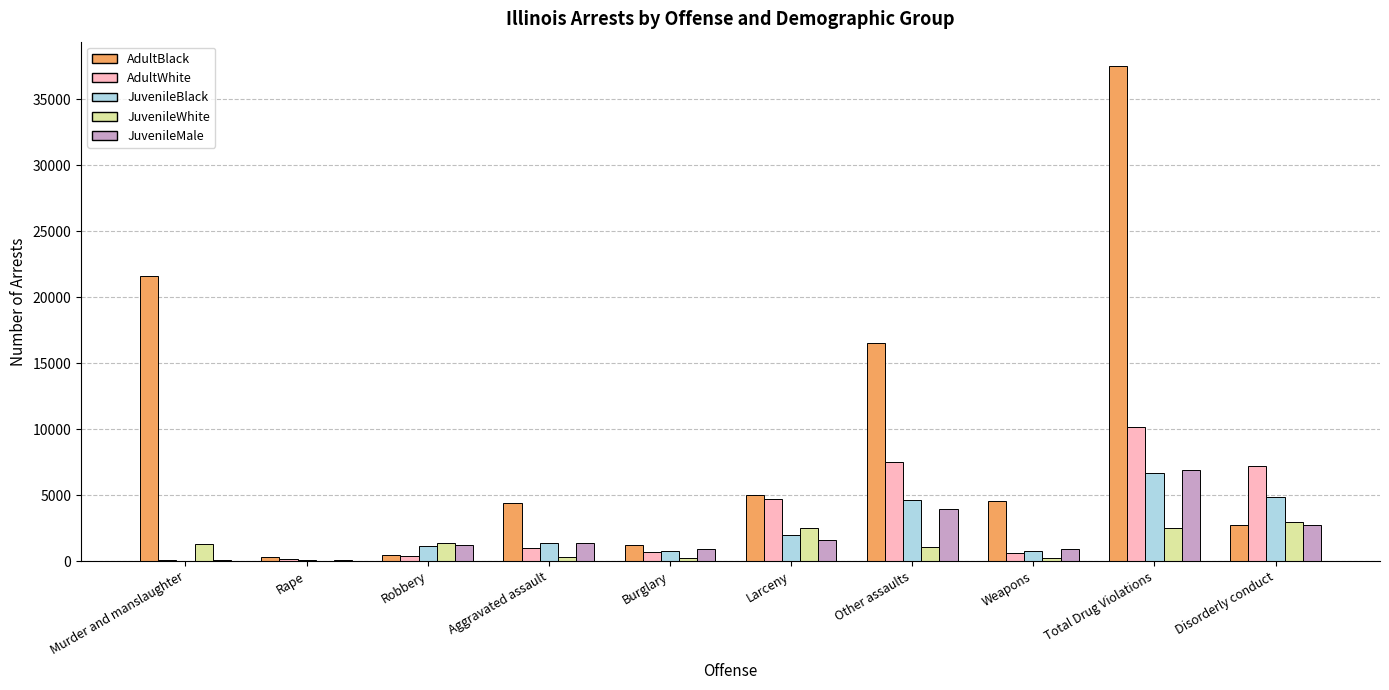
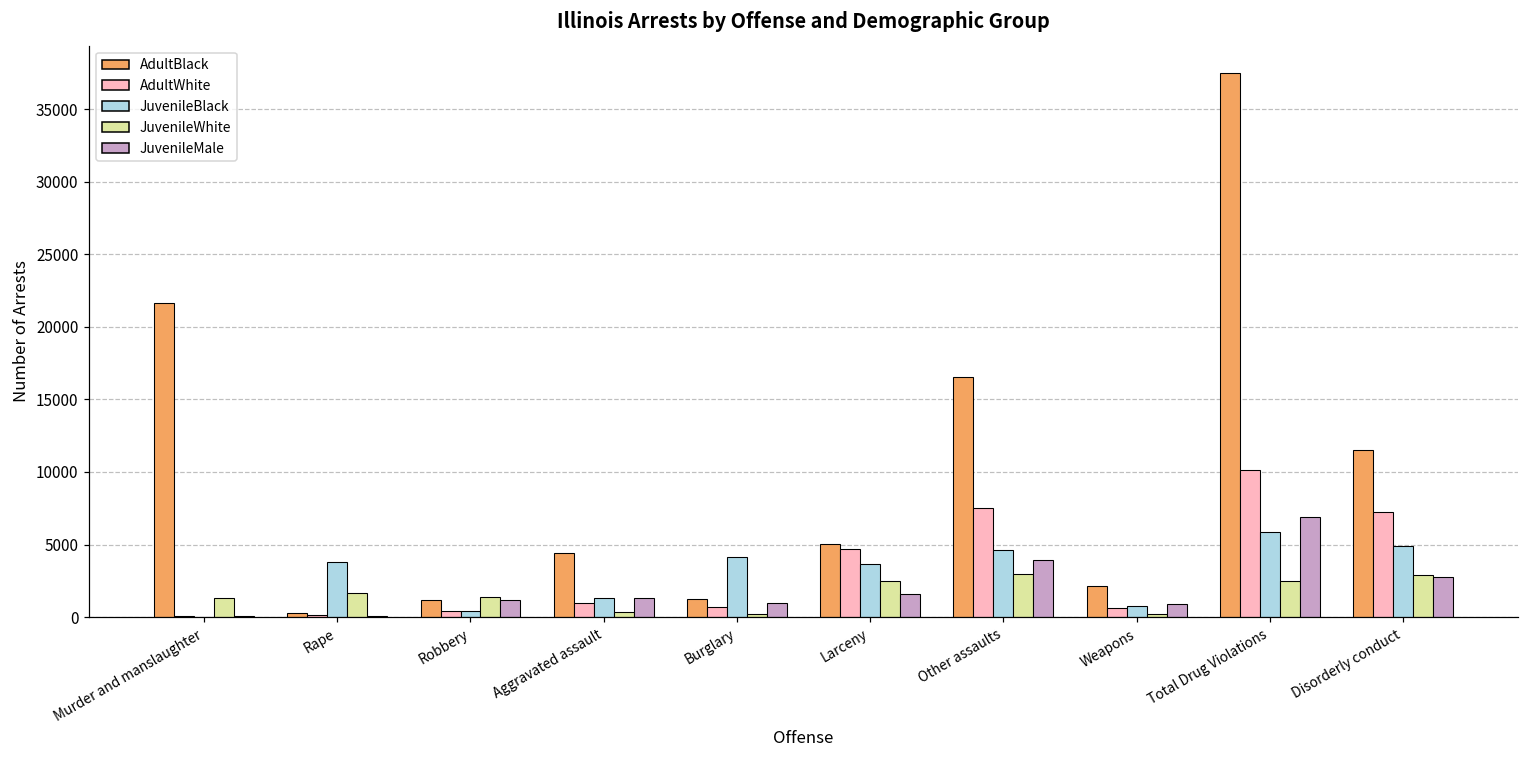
  {
    "AdultBlack": {
      "Murder and manslaughter": 21600,
      "Rape": 300,
-     "Robbery": 400,
+     "Robbery": 1200,
      "Aggravated assault": 4400,
      "Burglary": 1200,
      "Larceny": 5000,
      "Other assaults": 16600,
-     "Weapons": 4500,
+     "Weapons": 2100,
      "Total Drug Violations": 37500,
-     "Disorderly conduct": 2700
+     "Disorderly conduct": 11500
    },
    "JuvenileBlack": {
-     "Rape": 100,
-     "Robbery": 1200,
+     "Rape": 3800,
+     "Robbery": 400,
      "Aggravated assault": 1300,
-     "Burglary": 800,
-     "Larceny": 1900,
+     "Burglary": 4200,
+     "Larceny": 3600,
      "Other assaults": 4700,
      "Weapons": 800,
-     "Total Drug Violations": 6700,
+     "Total Drug Violations": 5900,
      "Disorderly conduct": 4900
    },
    "JuvenileWhite": {
      "Murder and manslaughter": 1300,
-     "Rape": 0,
+     "Rape": 1700,
      "Robbery": 1400,
      "Aggravated assault": 300,
      "Burglary": 200,
      "Larceny": 2500,
-     "Other assaults": 1100,
+     "Other assaults": 3000,
      "Weapons": 200,
      "Total Drug Violations": 2500,
      "Disorderly conduct": 2900
    }
  }
